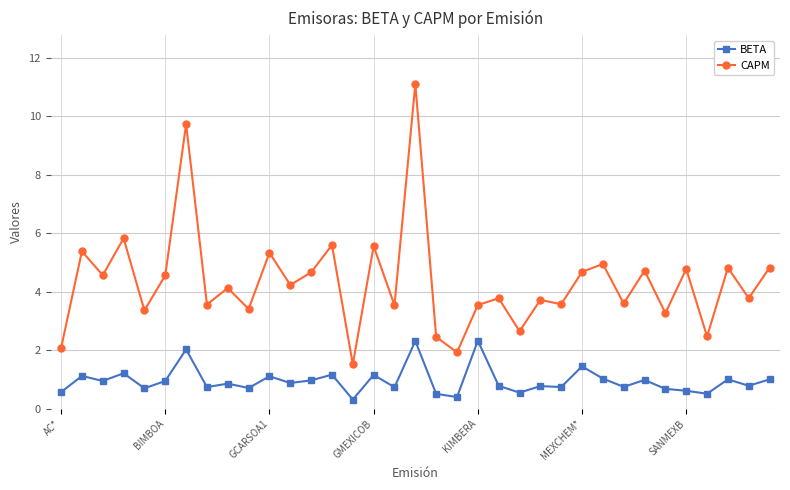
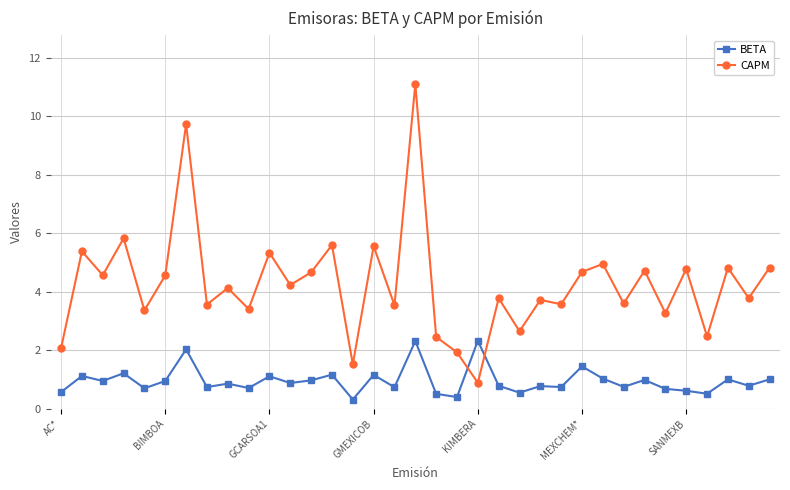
  {
    "BETA": {
      "AC*": 0.6,
      "BIMBOA": 0.9,
      "GCARSOA1": 1.1,
      "GMEXICOB": 1.2,
      "KIMBERA": 2.3,
      "MEXCHEM*": 1.4,
      "SANMEXB": 0.6
    },
    "CAPM": {
      "AC*": 2.1,
      "BIMBOA": 4.6,
      "GCARSOA1": 5.3,
      "GMEXICOB": 5.6,
-     "KIMBERA": 3.5,
+     "KIMBERA": 0.9,
      "MEXCHEM*": 4.7,
      "SANMEXB": 4.8
    }
  }
